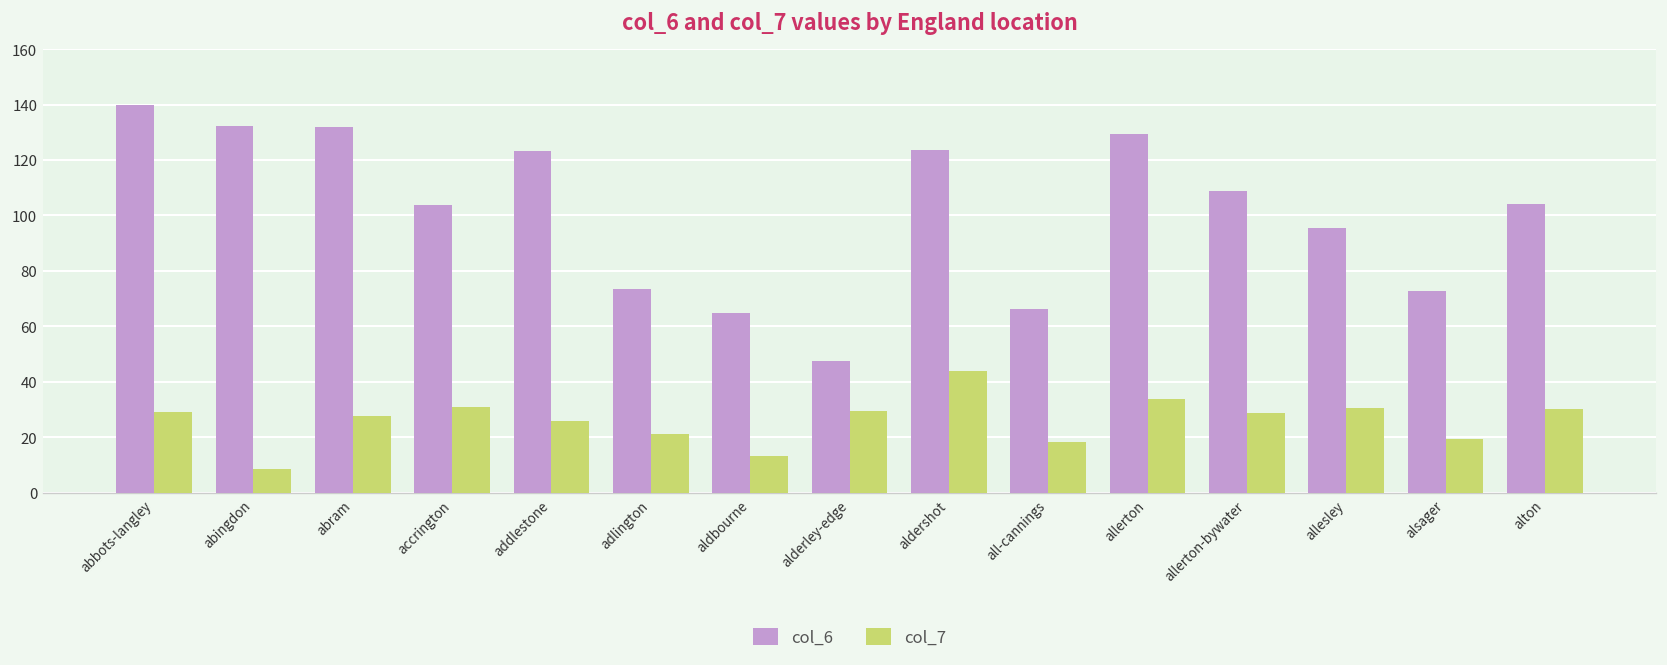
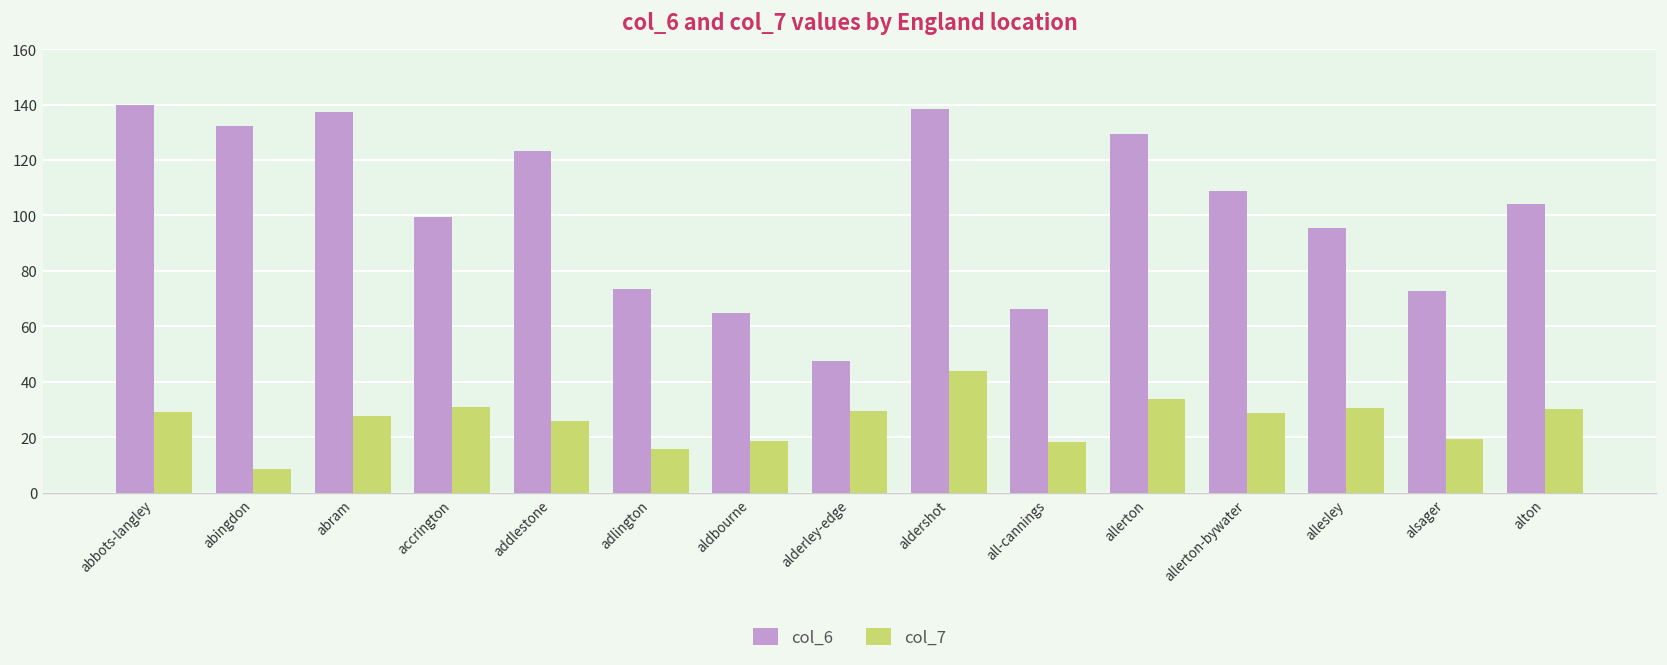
  {
    "col_6": {
      "abbots-langley": 140,
      "abingdon": 132,
-     "abram": 132,
-     "accrington": 104,
+     "abram": 137,
+     "accrington": 99,
      "addlestone": 123,
      "adlington": 73,
      "aldbourne": 65,
      "alderley-edge": 48,
-     "aldershot": 123,
+     "aldershot": 138,
      "all-cannings": 66,
      "allerton": 129,
      "allerton-bywater": 109,
      "allesley": 95,
      "alsager": 73,
      "alton": 104
    },
    "col_7": {
      "abbots-langley": 29,
      "abingdon": 9,
      "abram": 28,
      "accrington": 31,
      "addlestone": 26,
-     "adlington": 21,
-     "aldbourne": 13,
+     "adlington": 16,
+     "aldbourne": 19,
      "alderley-edge": 29,
      "aldershot": 44,
      "all-cannings": 18,
      "allerton": 34,
      "allerton-bywater": 29,
      "allesley": 31,
      "alsager": 20,
      "alton": 30
    }
  }
